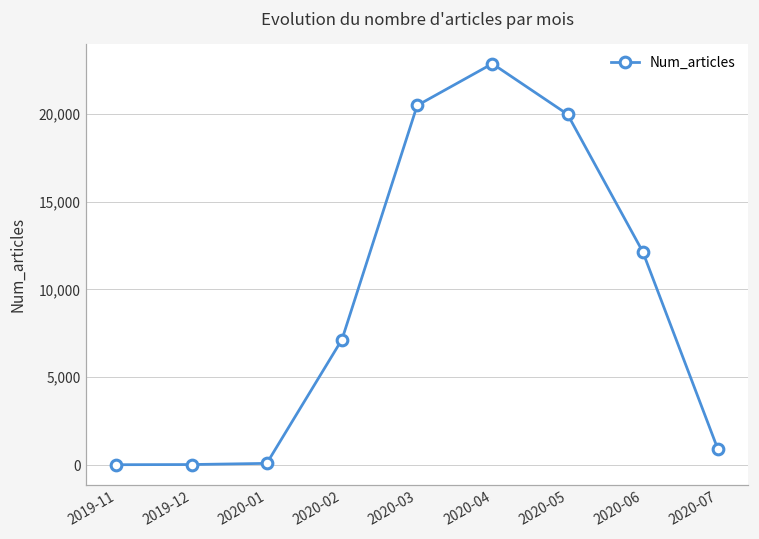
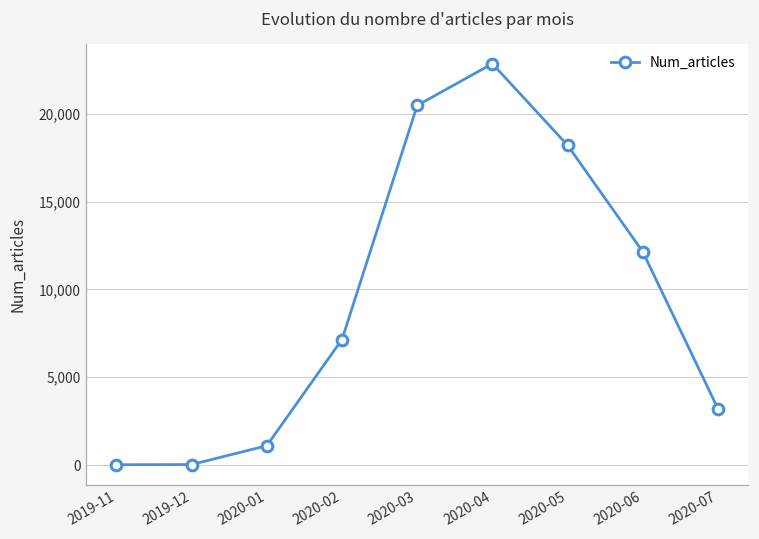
  {
    "2019-11": "0",
    "2019-12": "0",
-   "2020-01": "100",
+   "2020-01": "1,100",
    "2020-02": "7,100",
    "2020-03": "20,500",
    "2020-04": "22,900",
-   "2020-05": "20,000",
+   "2020-05": "18,200",
    "2020-06": "12,100",
-   "2020-07": "900"
+   "2020-07": "3,200"
  }
